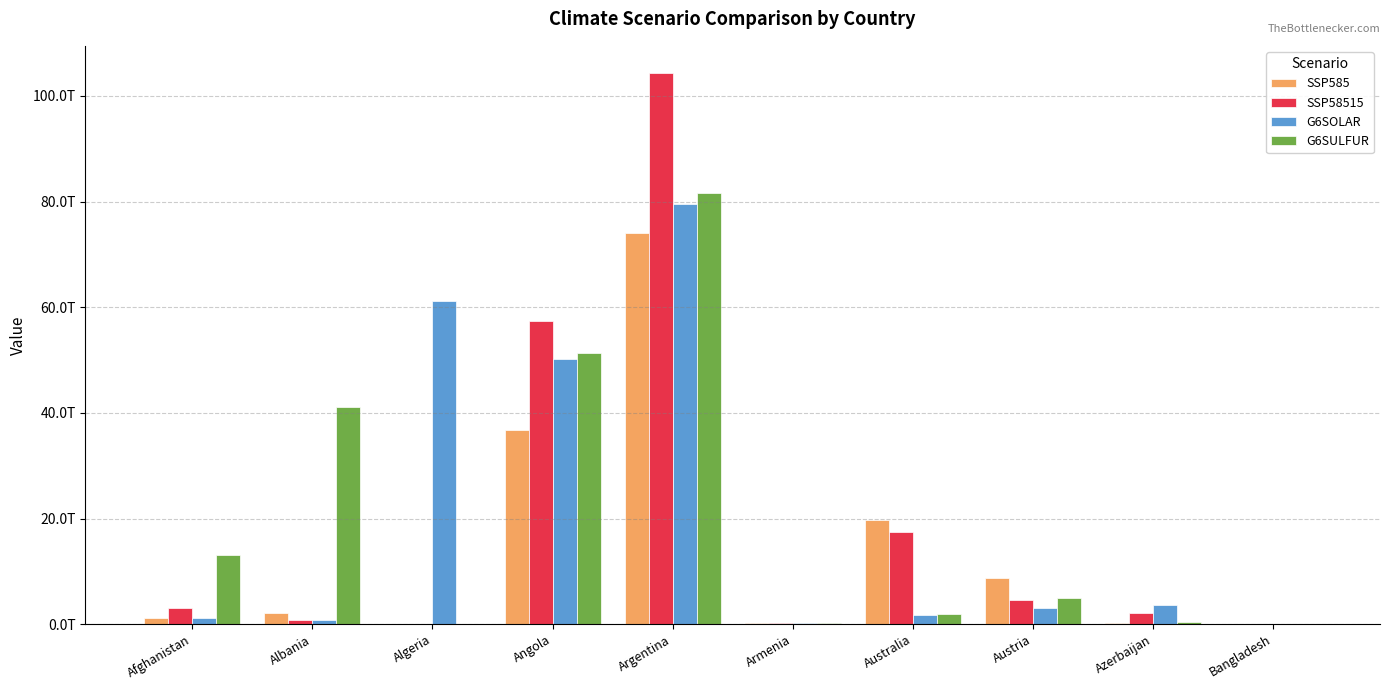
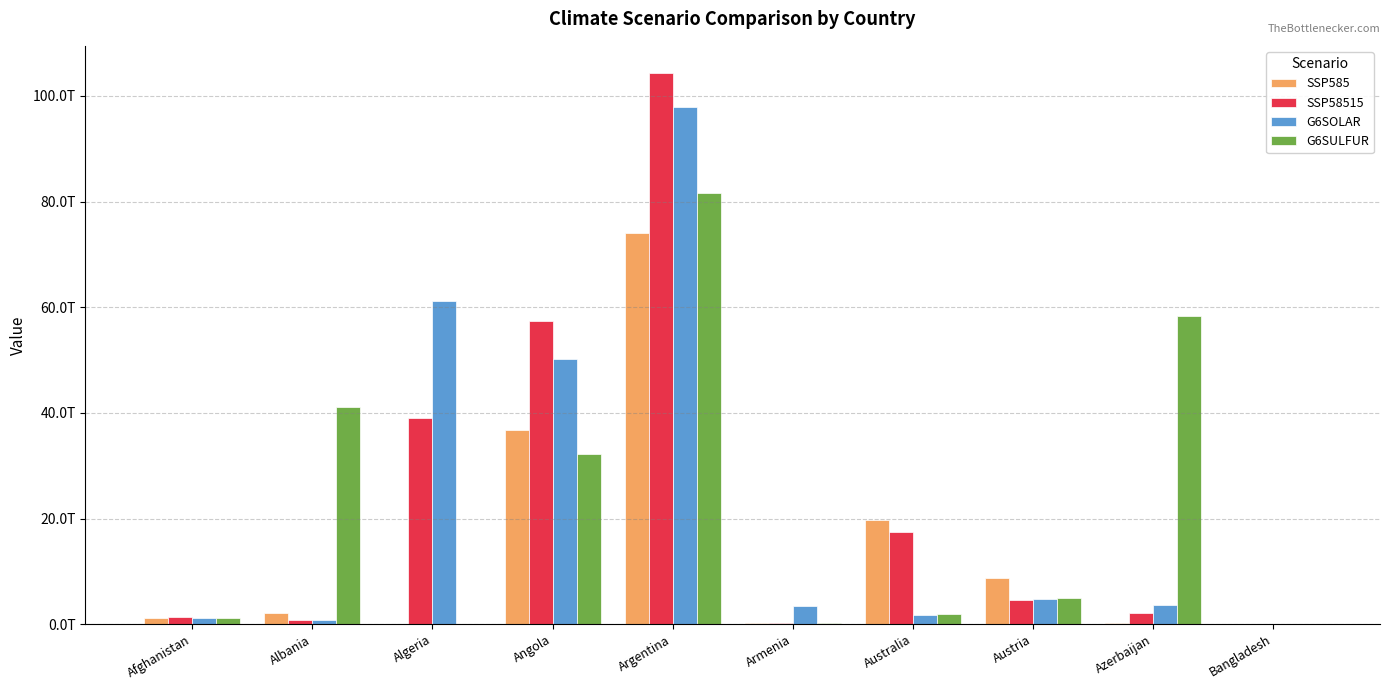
  {
    "SSP585": {
      "Afghanistan": "1T",
      "Albania": "2T",
      "Angola": "37T",
      "Argentina": "74T",
      "Australia": "20T",
      "Austria": "9T"
    },
    "SSP58515": {
-     "Afghanistan": "3T",
+     "Afghanistan": "1T",
      "Albania": "1T",
-     "Algeria": "0T",
+     "Algeria": "39T",
      "Angola": "57T",
      "Argentina": "104T",
      "Australia": "17T",
      "Austria": "5T",
      "Azerbaijan": "2T"
    },
    "G6SOLAR": {
      "Afghanistan": "1T",
      "Albania": "1T",
      "Algeria": "61T",
      "Angola": "50T",
-     "Argentina": "79T",
-     "Armenia": "0T",
+     "Argentina": "98T",
+     "Armenia": "3T",
      "Australia": "2T",
-     "Austria": "3T",
+     "Austria": "5T",
      "Azerbaijan": "4T"
    },
    "G6SULFUR": {
-     "Afghanistan": "13T",
+     "Afghanistan": "1T",
      "Albania": "41T",
-     "Angola": "51T",
+     "Angola": "32T",
      "Argentina": "82T",
      "Australia": "2T",
      "Austria": "5T",
-     "Azerbaijan": "0T"
+     "Azerbaijan": "58T"
    }
  }
